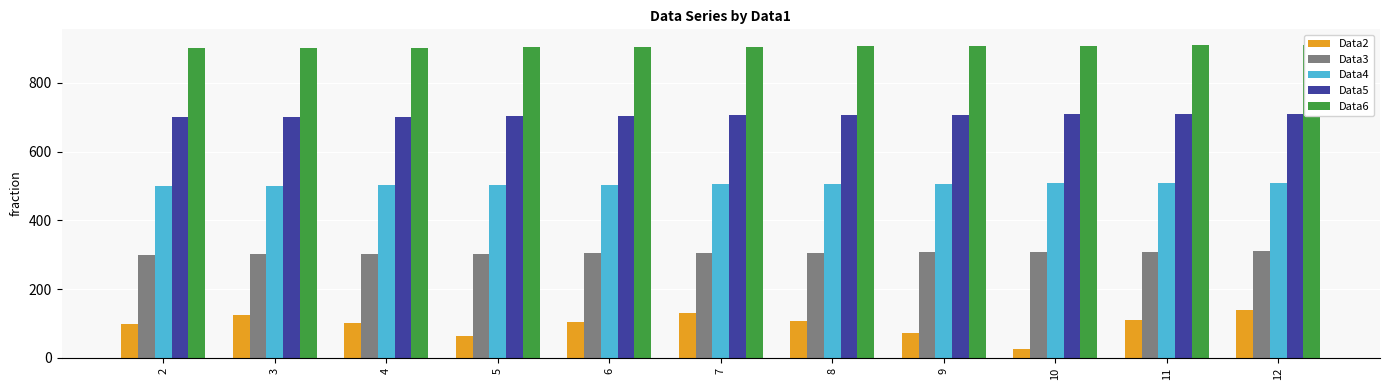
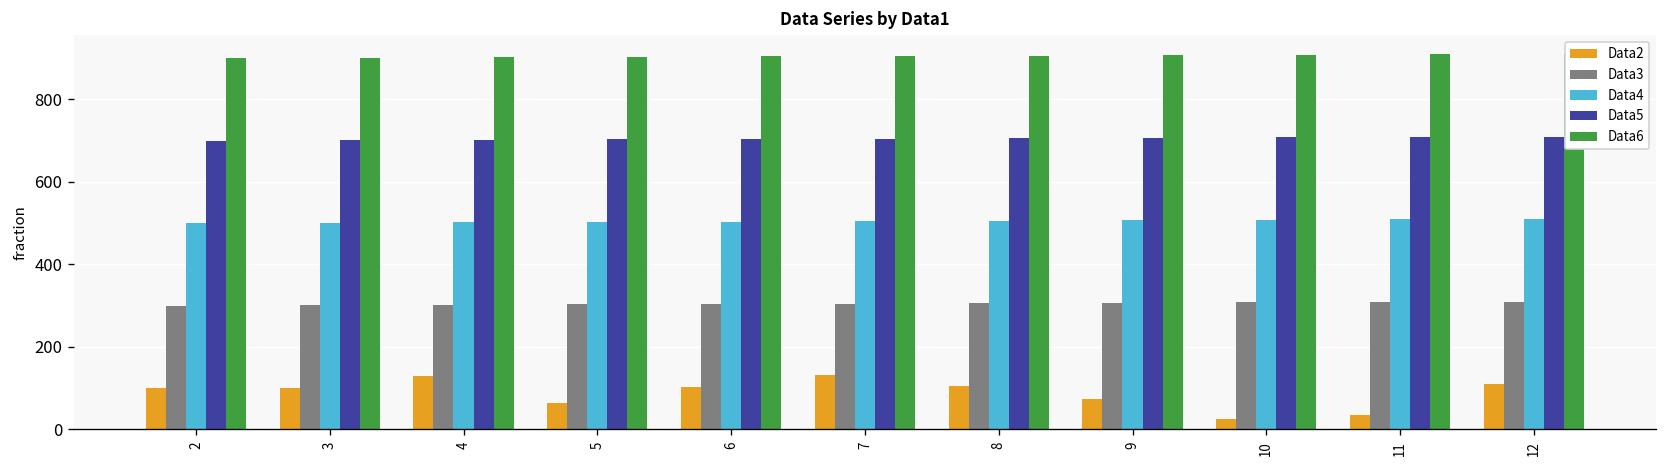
  {
    "Data2": {
      "2": 100,
-     "3": 130,
-     "4": 100,
+     "3": 100,
+     "4": 130,
      "5": 70,
      "6": 100,
      "7": 130,
      "8": 110,
      "9": 70,
      "10": 30,
-     "11": 110,
-     "12": 140
+     "11": 30,
+     "12": 110
    },
    "Data3": {
      "2": 300,
      "3": 300,
      "4": 300,
      "5": 300,
      "6": 300,
      "7": 310,
      "8": 310,
      "9": 310,
      "10": 310,
      "11": 310,
      "12": 310
    },
    "Data4": {
      "2": 500,
      "3": 500,
      "4": 500,
      "5": 500,
      "6": 500,
      "7": 510,
      "8": 510,
      "9": 510,
      "10": 510,
      "11": 510,
      "12": 510
    },
    "Data5": {
      "2": 700,
      "3": 700,
      "4": 700,
      "5": 700,
      "6": 700,
      "7": 710,
      "8": 710,
      "9": 710,
      "10": 710,
      "11": 710,
      "12": 710
    },
    "Data6": {
      "2": 900,
      "3": 900,
      "4": 900,
      "5": 900,
      "6": 900,
      "7": 910,
      "8": 910,
      "9": 910,
      "10": 910,
      "11": 910
    }
  }
